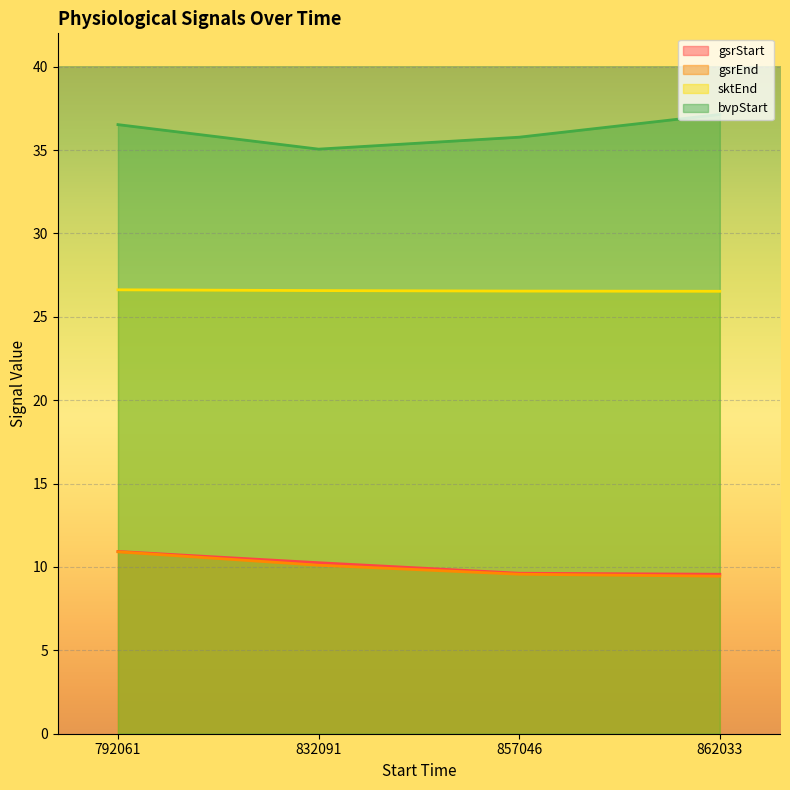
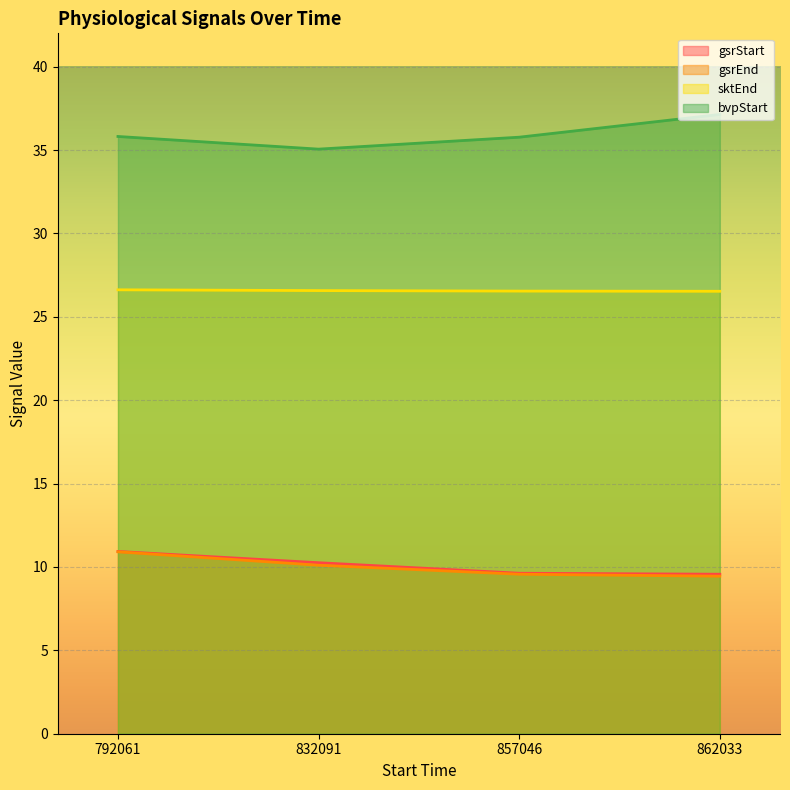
  {
    "bvpStart": {
-     "792061": 36.5,
+     "792061": 35.8,
      "832091": 35.1,
      "857046": 35.8
    }
  }
